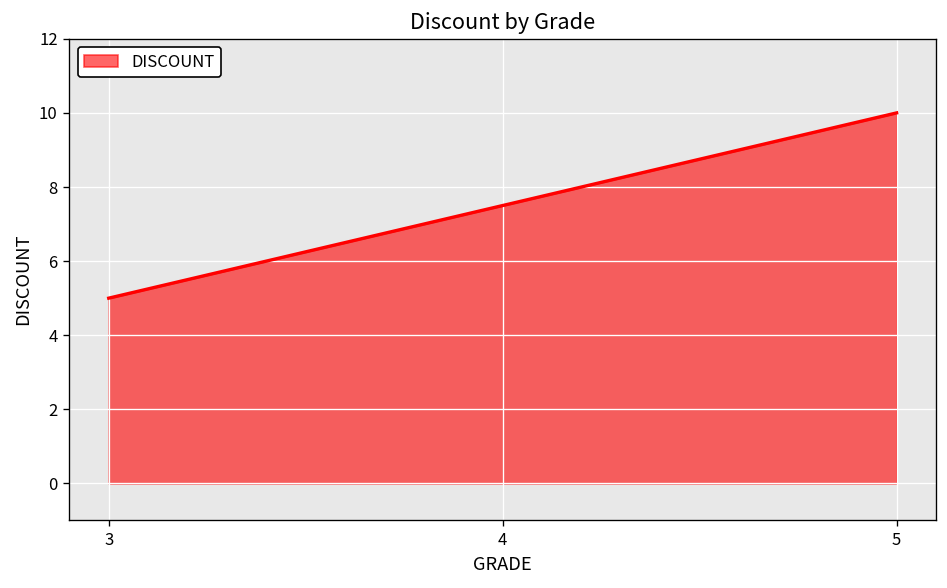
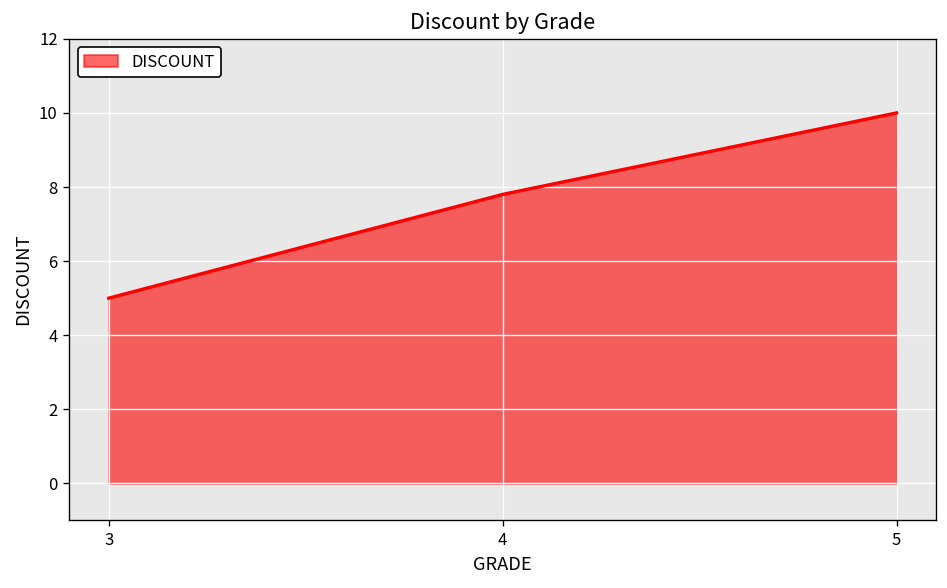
  {
    "3": 5.0,
-   "4": 7.5,
+   "4": 7.8,
    "5": 10.0
  }
